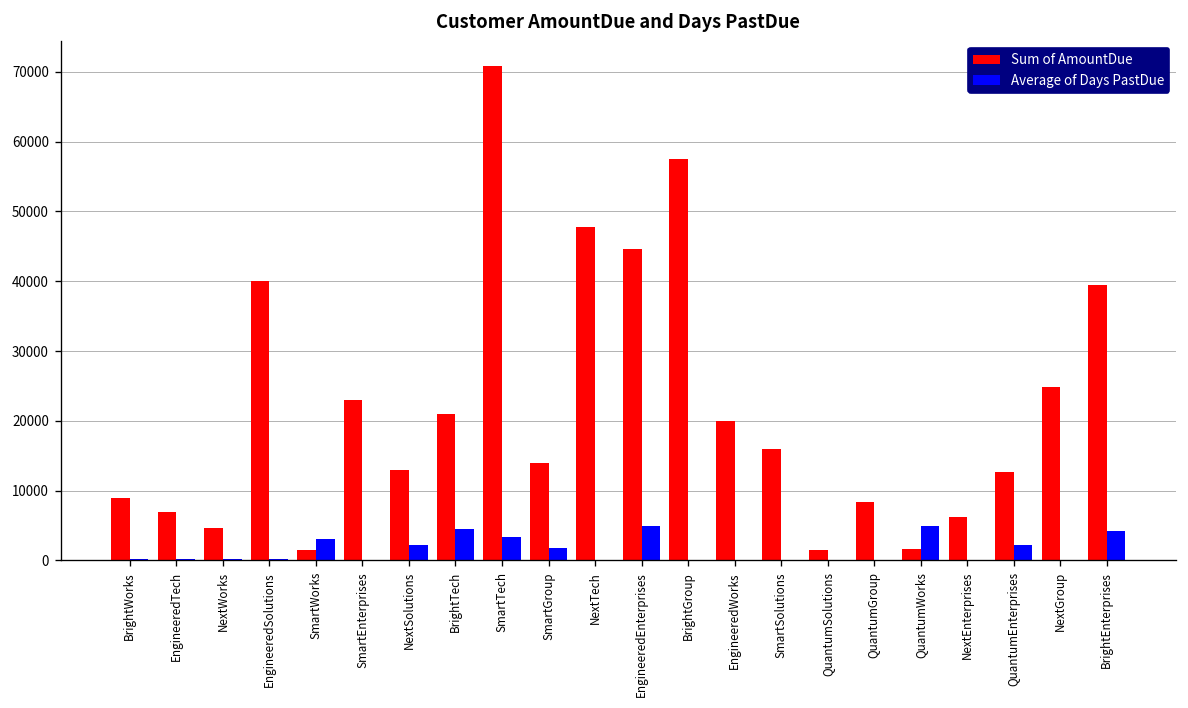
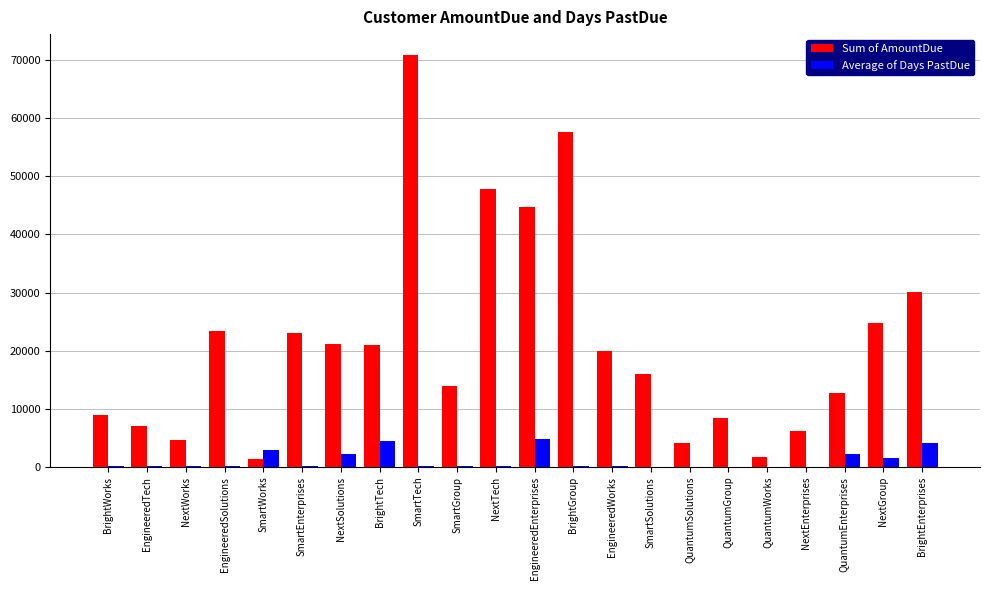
  {
    "Sum of AmountDue": {
      "BrightWorks": 9000,
      "EngineeredTech": 7000,
      "NextWorks": 5000,
-     "EngineeredSolutions": 40000,
+     "EngineeredSolutions": 23000,
      "SmartWorks": 1000,
      "SmartEnterprises": 23000,
-     "NextSolutions": 13000,
+     "NextSolutions": 21000,
      "BrightTech": 21000,
      "SmartTech": 71000,
      "SmartGroup": 14000,
      "NextTech": 48000,
      "EngineeredEnterprises": 45000,
      "BrightGroup": 58000,
      "EngineeredWorks": 20000,
      "SmartSolutions": 16000,
-     "QuantumSolutions": 2000,
+     "QuantumSolutions": 4000,
      "QuantumGroup": 8000,
      "QuantumWorks": 2000,
      "NextEnterprises": 6000,
      "QuantumEnterprises": 13000,
      "NextGroup": 25000,
-     "BrightEnterprises": 39000
+     "BrightEnterprises": 30000
    },
    "Average of Days PastDue": {
      "SmartWorks": 3000,
      "NextSolutions": 2000,
      "BrightTech": 5000,
-     "SmartTech": 3000,
-     "SmartGroup": 2000,
+     "SmartTech": 0,
+     "SmartGroup": 0,
      "EngineeredEnterprises": 5000,
-     "QuantumWorks": 5000,
+     "QuantumWorks": 0,
      "QuantumEnterprises": 2000,
-     "NextGroup": 0,
+     "NextGroup": 2000,
      "BrightEnterprises": 4000
    }
  }
